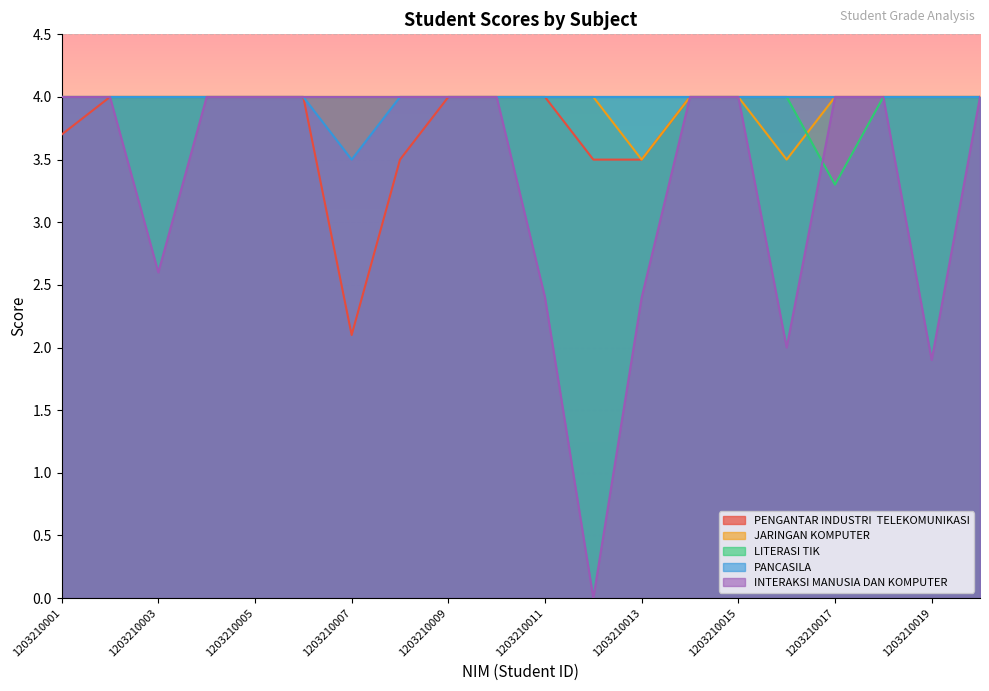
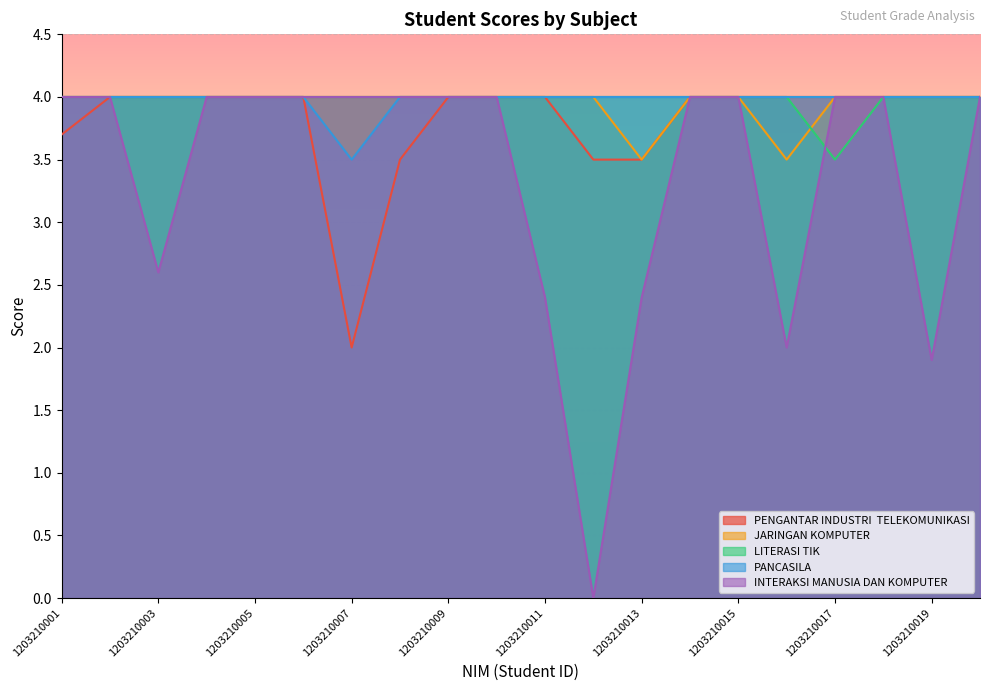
  {
    "PENGANTAR INDUSTRI TELEKOMUNIKASI": {
      "1203210001": 3.7,
-     "1203210007": 2.1
+     "1203210007": 2.0
    },
    "LITERASI TIK": {
-     "1203210017": 3.3
+     "1203210017": 3.5
    },
    "PANCASILA": {
      "1203210007": 3.5
    },
    "INTERAKSI MANUSIA DAN KOMPUTER": {
      "1203210003": 2.6,
      "1203210011": 2.4,
      "1203210013": 2.4,
      "1203210019": 1.9
    }
  }
